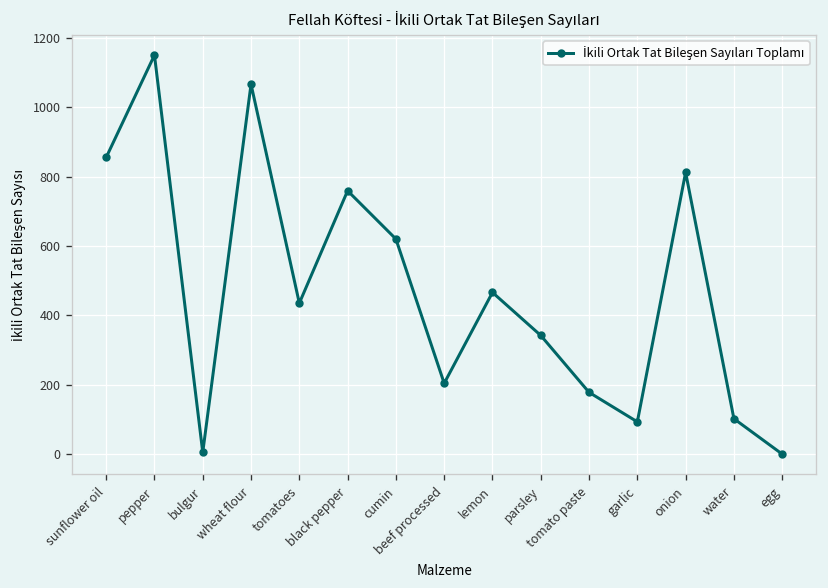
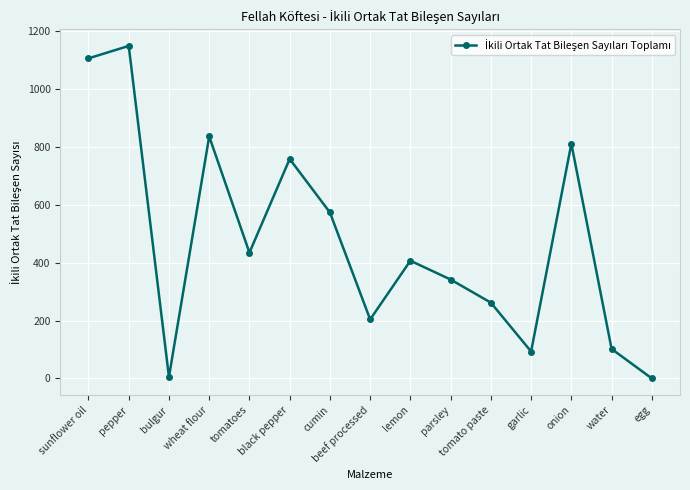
  {
-   "sunflower oil": 860,
+   "sunflower oil": 1110,
    "pepper": 1150,
    "bulgur": 10,
-   "wheat flour": 1070,
+   "wheat flour": 840,
    "tomatoes": 440,
    "black pepper": 760,
-   "cumin": 620,
+   "cumin": 570,
    "beef processed": 200,
-   "lemon": 470,
+   "lemon": 410,
    "parsley": 340,
-   "tomato paste": 180,
+   "tomato paste": 260,
    "garlic": 90,
    "onion": 810,
    "water": 100,
    "egg": 0
  }
